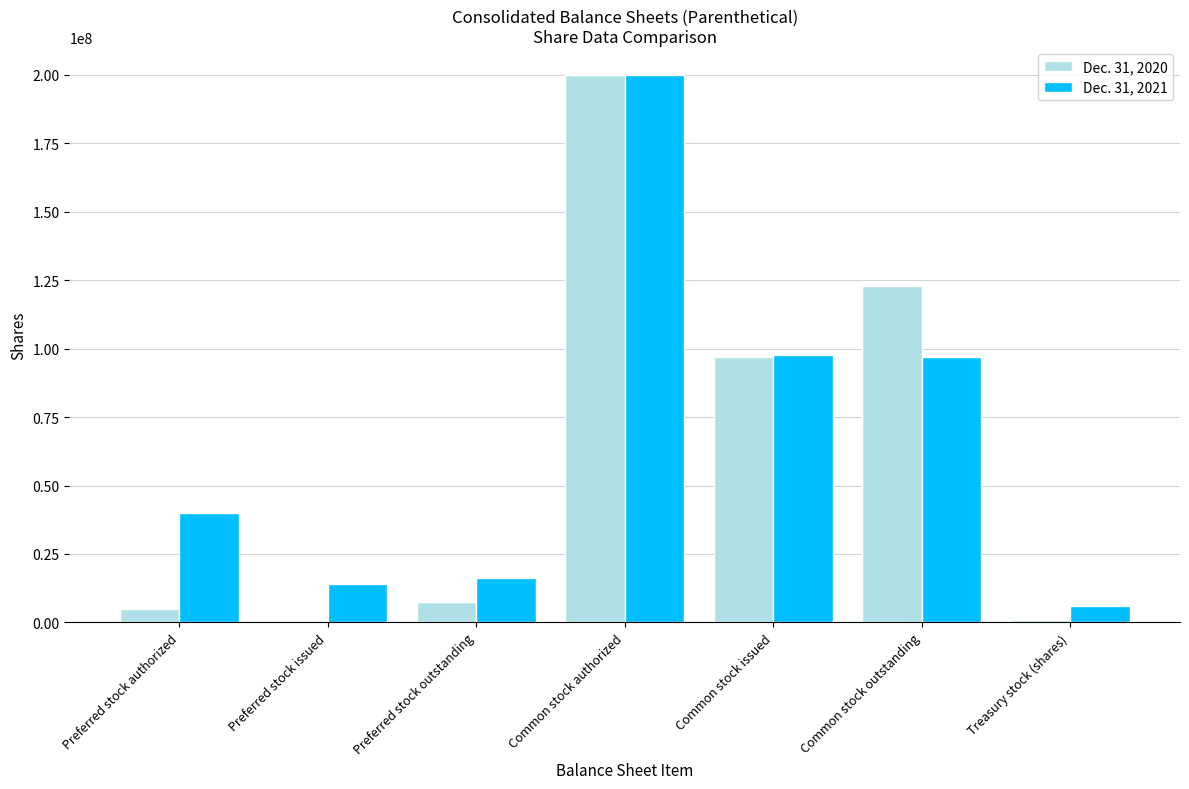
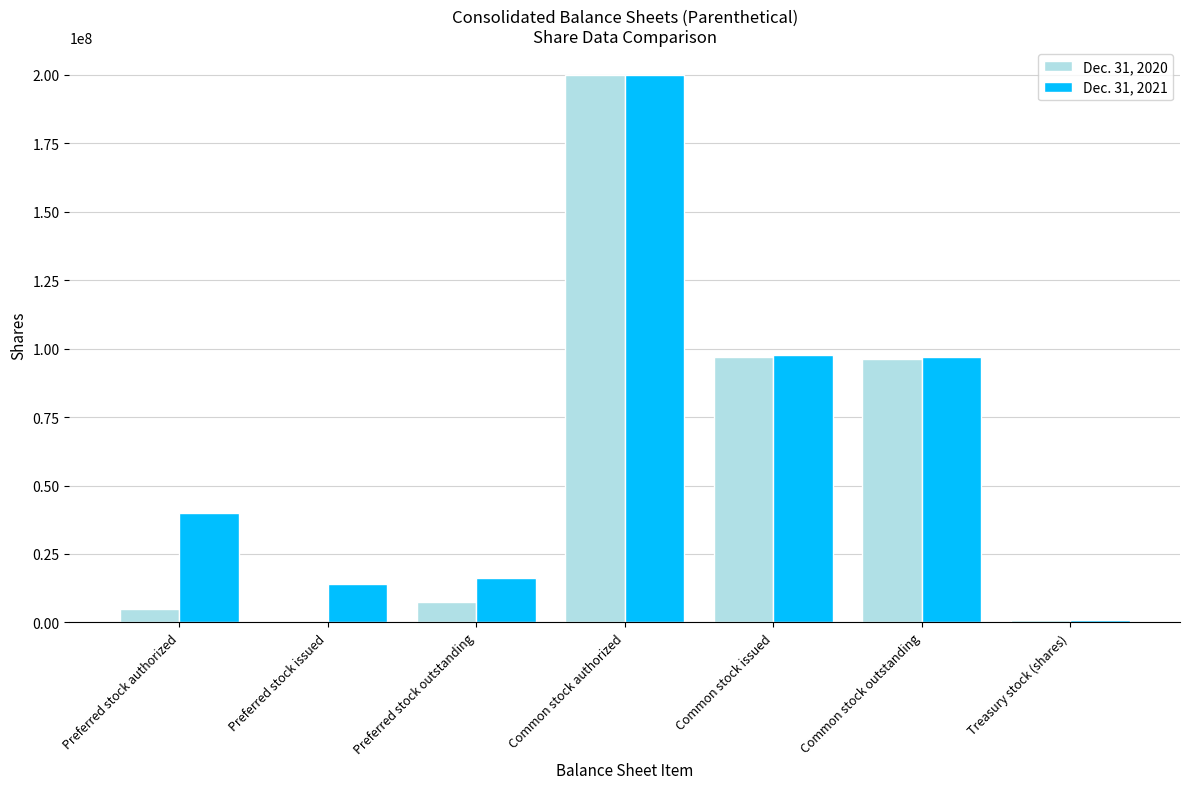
  {
    "Dec. 31, 2020": {
      "Preferred stock authorized": 5000000,
      "Preferred stock issued": 0,
      "Preferred stock outstanding": 7000000,
      "Common stock authorized": 200000000,
      "Common stock issued": 97000000,
-     "Common stock outstanding": 123000000
+     "Common stock outstanding": 96000000
    },
    "Dec. 31, 2021": {
      "Preferred stock authorized": 40000000,
      "Preferred stock issued": 14000000,
      "Preferred stock outstanding": 16000000,
      "Common stock authorized": 200000000,
      "Common stock issued": 98000000,
      "Common stock outstanding": 97000000,
-     "Treasury stock (shares)": 6000000
+     "Treasury stock (shares)": 1000000
    }
  }
